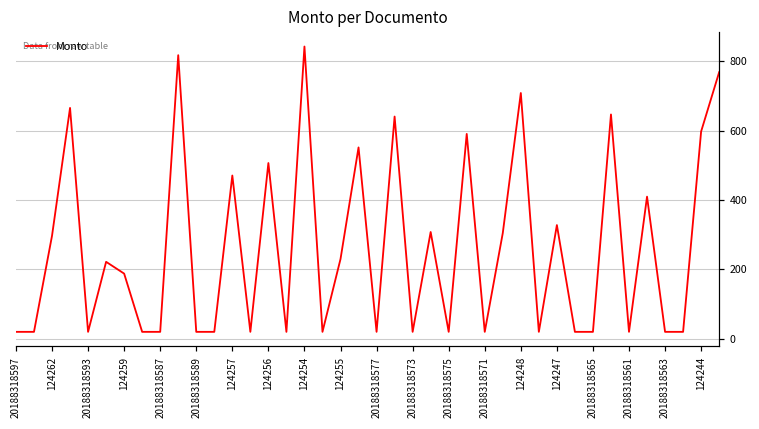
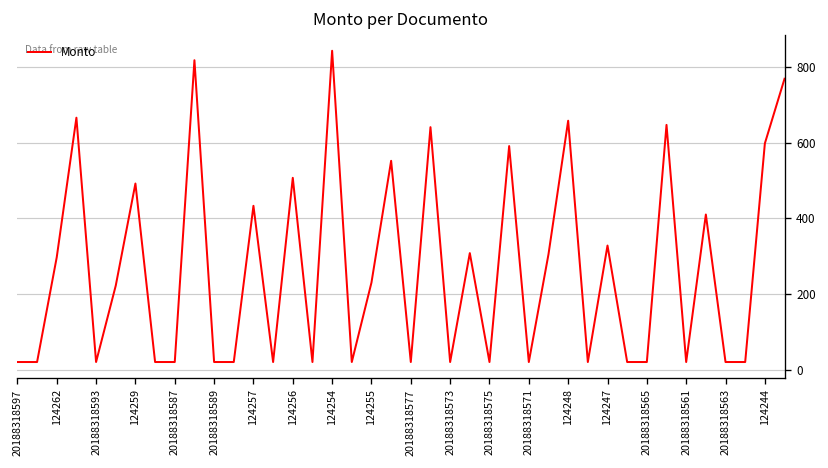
  {
    "20188318597": 20,
    "124262": 300,
    "20188318593": 20,
-   "124259": 190,
+   "124259": 490,
    "20188318587": 20,
    "20188318589": 20,
-   "124257": 470,
+   "124257": 430,
    "124256": 510,
    "124254": 840,
    "124255": 230,
    "20188318577": 20,
    "20188318573": 20,
    "20188318575": 20,
    "20188318571": 20,
-   "124248": 710,
+   "124248": 660,
    "124247": 330,
    "20188318565": 20,
    "20188318561": 20,
    "20188318563": 20,
    "124244": 600
  }
